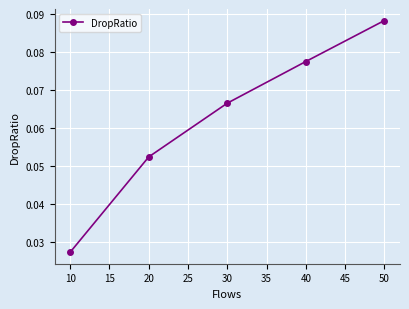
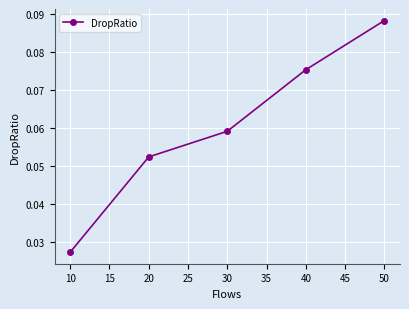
  {
    "10": 0.027,
    "20": 0.052,
-   "30": 0.066,
-   "40": 0.077,
+   "30": 0.059,
+   "40": 0.075,
    "50": 0.088
  }
